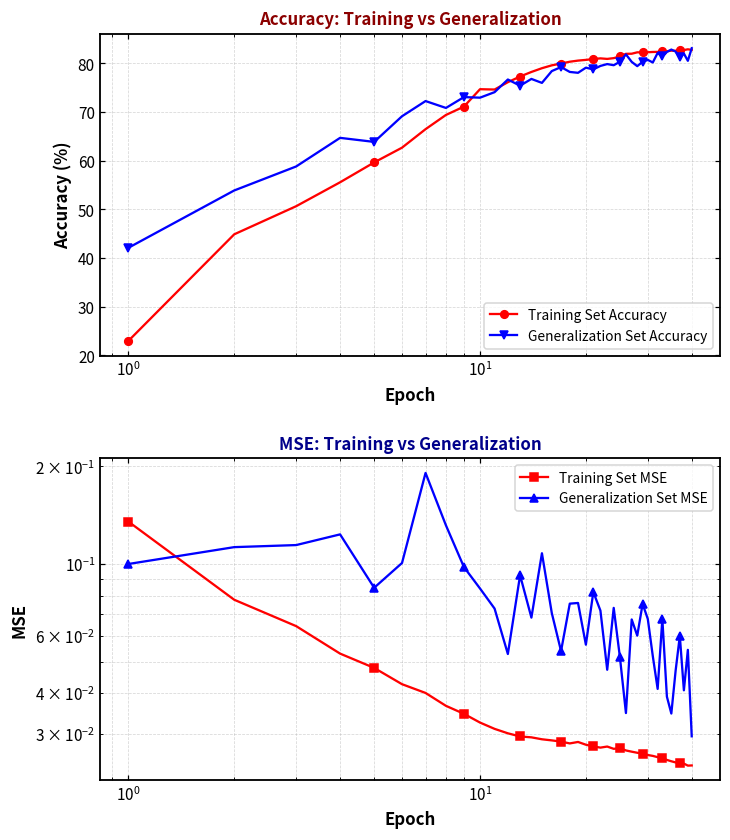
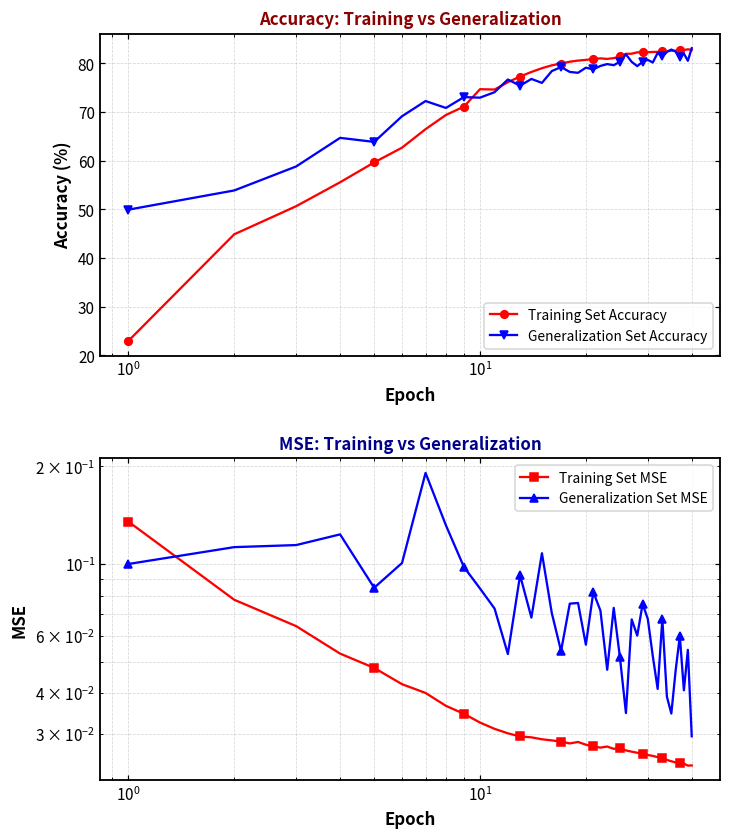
  {
    "Accuracy: Training vs Generalization": {
      "Training Set Accuracy": {
        "10^0": 23,
        "10^1": 75
      },
      "Generalization Set Accuracy": {
-       "10^0": 42,
+       "10^0": 50,
        "10^1": 73
      }
    }
  }
